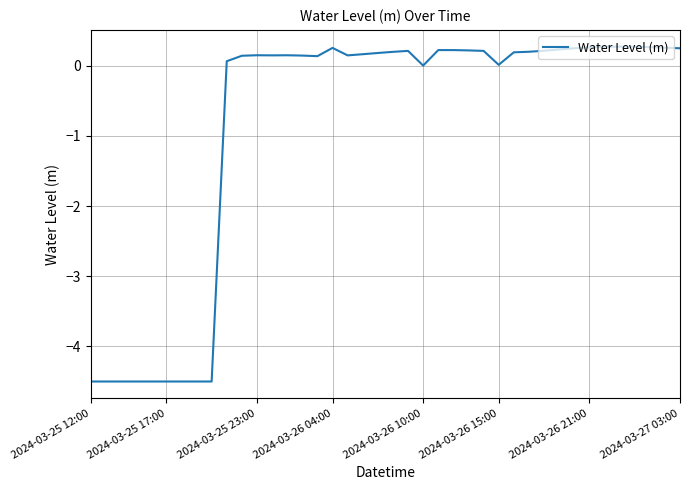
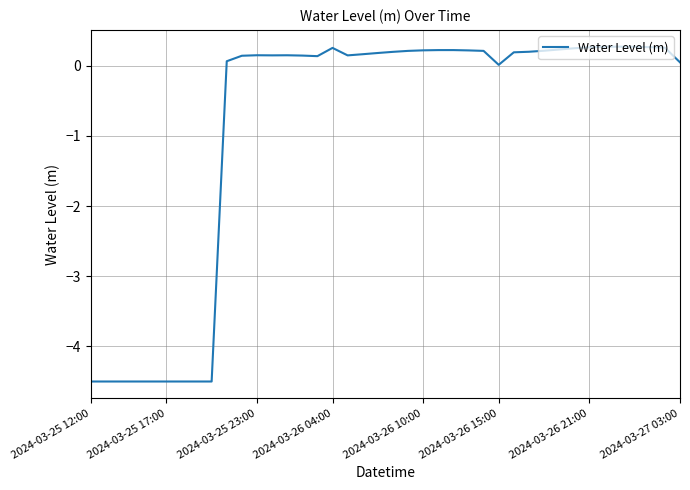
  {
    "2024-03-25 12:00": -4.5,
    "2024-03-25 17:00": -4.5,
    "2024-03-25 23:00": 0.2,
    "2024-03-26 04:00": 0.3,
-   "2024-03-26 10:00": 0.0,
+   "2024-03-26 10:00": 0.2,
    "2024-03-26 15:00": 0.0,
-   "2024-03-27 03:00": 0.2
+   "2024-03-27 03:00": 0.0
  }
